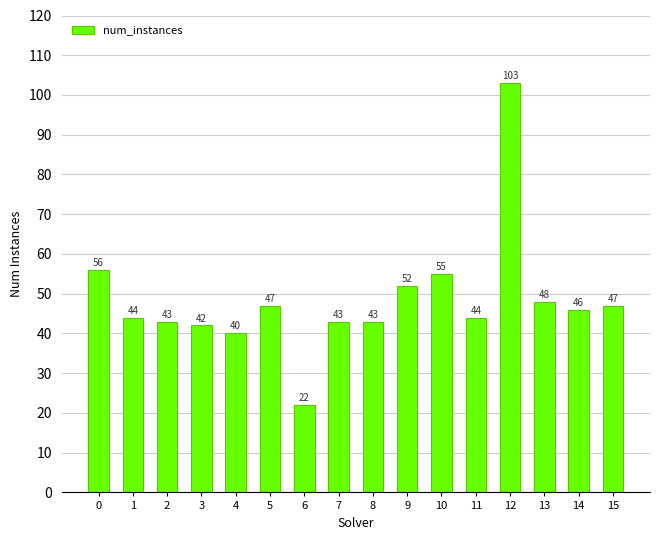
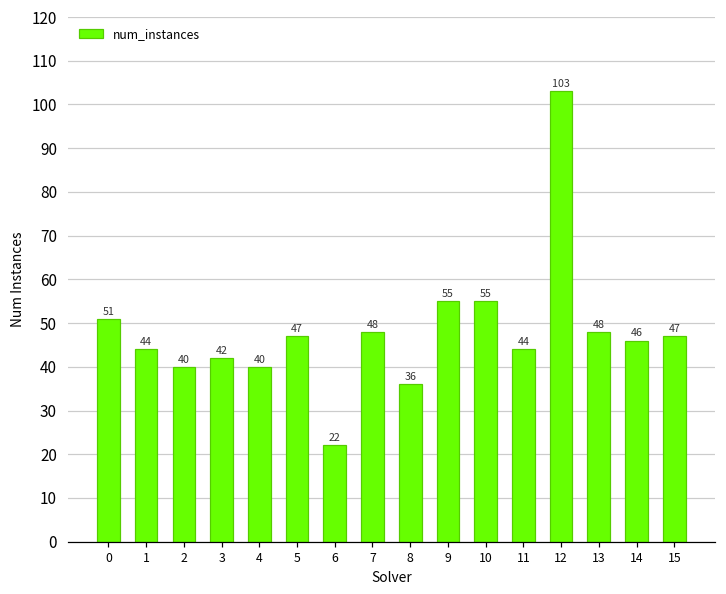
  {
-   "0": 56,
+   "0": 51,
    "1": 44,
-   "2": 43,
+   "2": 40,
    "3": 42,
    "4": 40,
    "5": 47,
    "6": 22,
-   "7": 43,
-   "8": 43,
-   "9": 52,
+   "7": 48,
+   "8": 36,
+   "9": 55,
    "10": 55,
    "11": 44,
    "12": 103,
    "13": 48,
    "14": 46,
    "15": 47
  }
